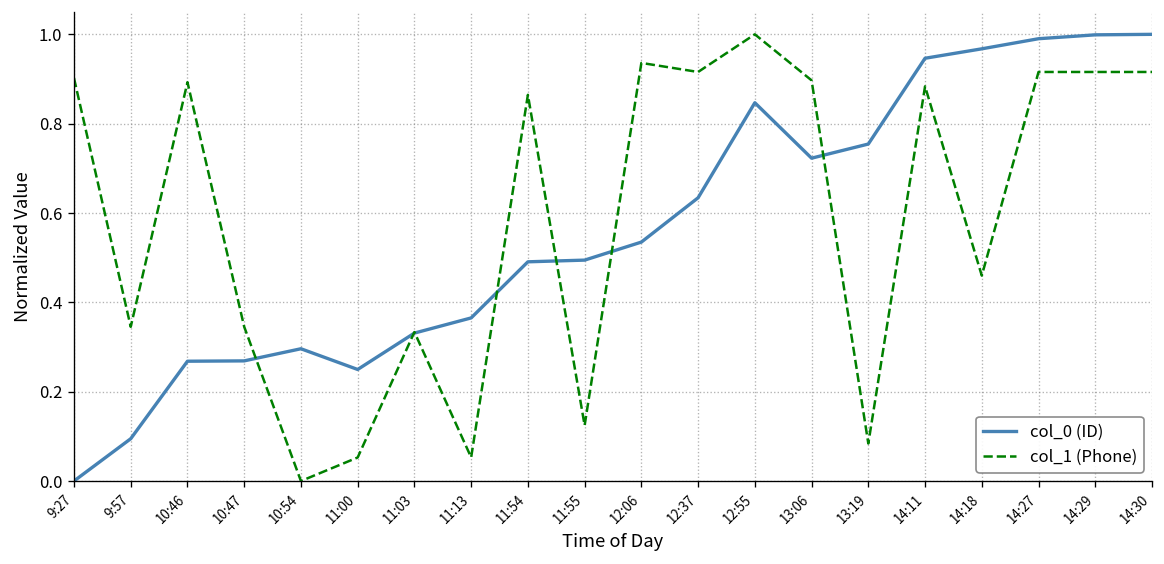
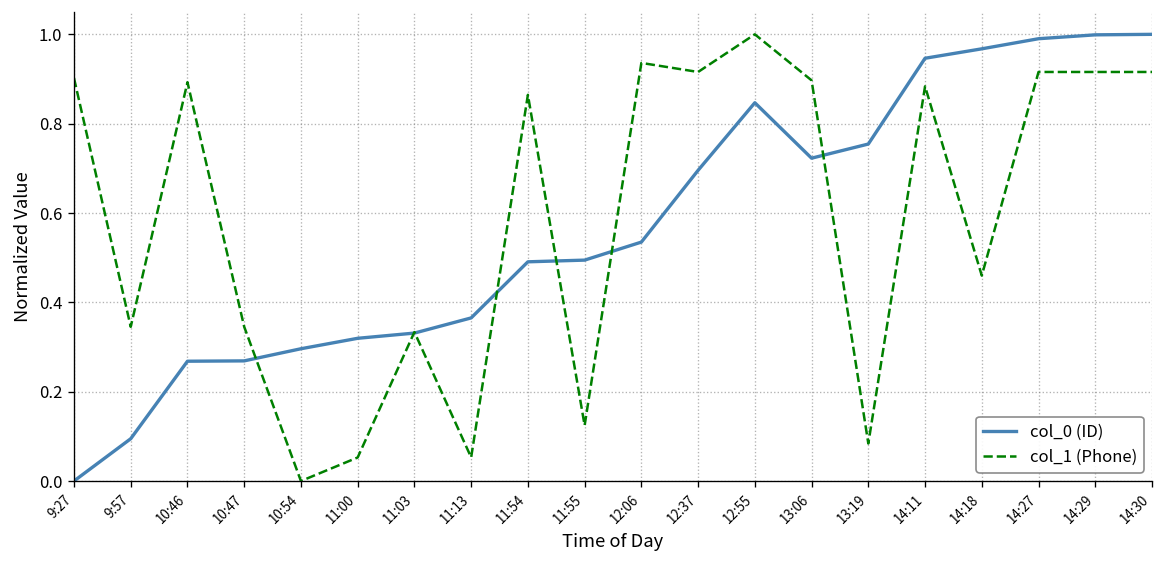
  {
    "col_0 (ID)": {
      "9:27": 0.00,
      "9:57": 0.09,
      "10:46": 0.27,
      "10:47": 0.27,
      "10:54": 0.30,
-     "11:00": 0.25,
+     "11:00": 0.32,
      "11:13": 0.37,
      "11:54": 0.49,
      "11:55": 0.49,
      "12:06": 0.53,
-     "12:37": 0.63,
+     "12:37": 0.70,
      "12:55": 0.85,
      "13:06": 0.72,
      "13:19": 0.75,
      "14:11": 0.95,
      "14:18": 0.97,
      "14:27": 0.99,
      "14:29": 1.00,
      "14:30": 1.00
    },
    "col_1 (Phone)": {
      "9:27": 0.90,
      "9:57": 0.35,
      "10:46": 0.89,
      "10:47": 0.35,
      "10:54": 0.00,
      "11:00": 0.05,
      "11:13": 0.05,
      "11:54": 0.86,
      "11:55": 0.12,
      "12:06": 0.94,
      "12:37": 0.92,
      "12:55": 1.00,
      "13:06": 0.90,
      "13:19": 0.08,
      "14:11": 0.88,
      "14:18": 0.46,
      "14:27": 0.92,
      "14:29": 0.92,
      "14:30": 0.92
    }
  }
